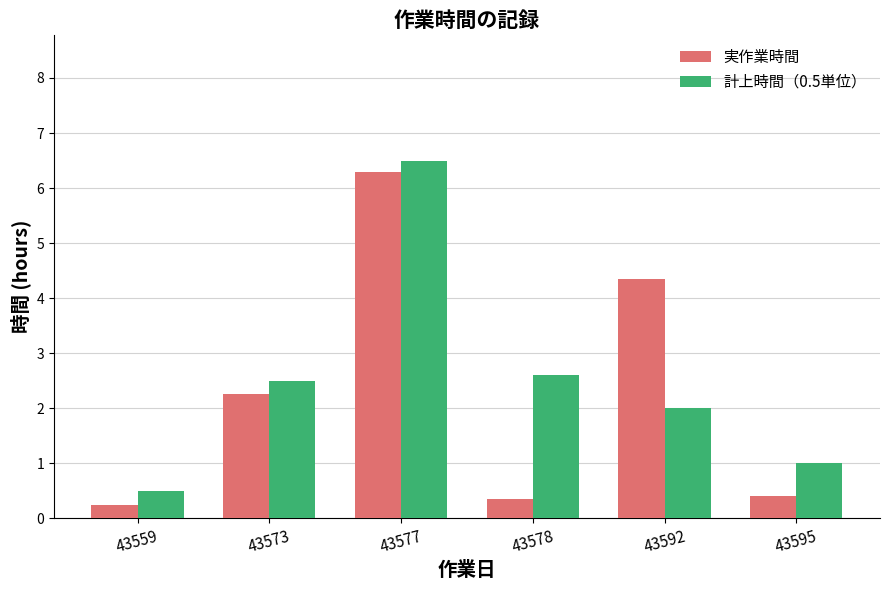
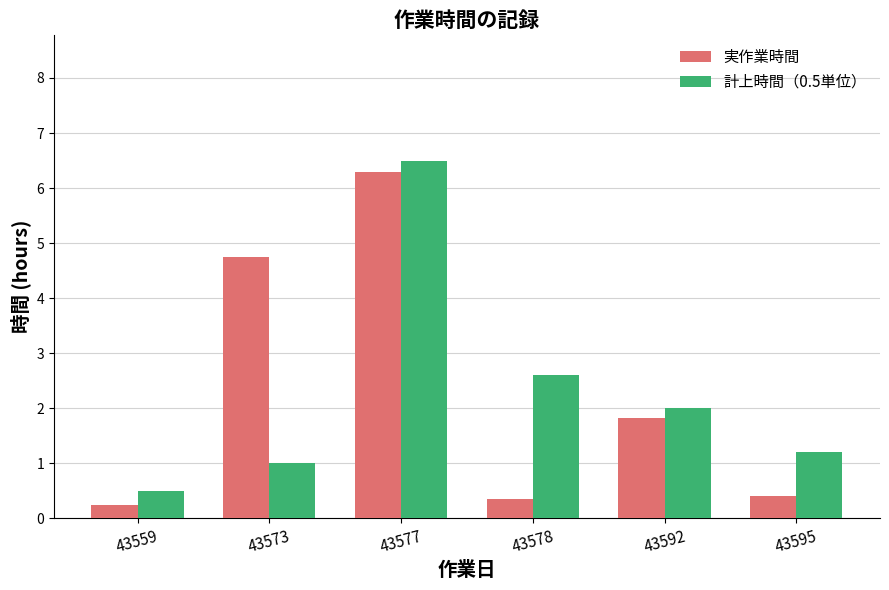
  {
    "実作業時間": {
      "43559": 0.3,
-     "43573": 2.3,
+     "43573": 4.7,
      "43577": 6.3,
      "43578": 0.4,
-     "43592": 4.4,
+     "43592": 1.8,
      "43595": 0.4
    },
    "計上時間（0.5単位）": {
      "43559": 0.5,
-     "43573": 2.5,
+     "43573": 1.0,
      "43577": 6.5,
      "43578": 2.6,
      "43592": 2.0,
-     "43595": 1.0
+     "43595": 1.2
    }
  }
